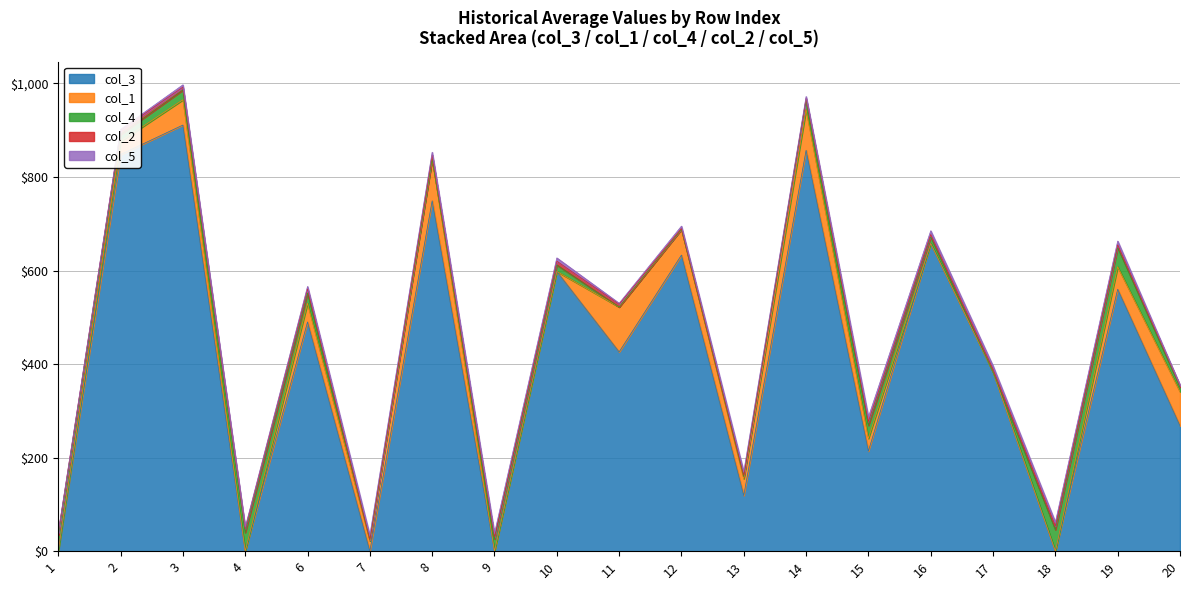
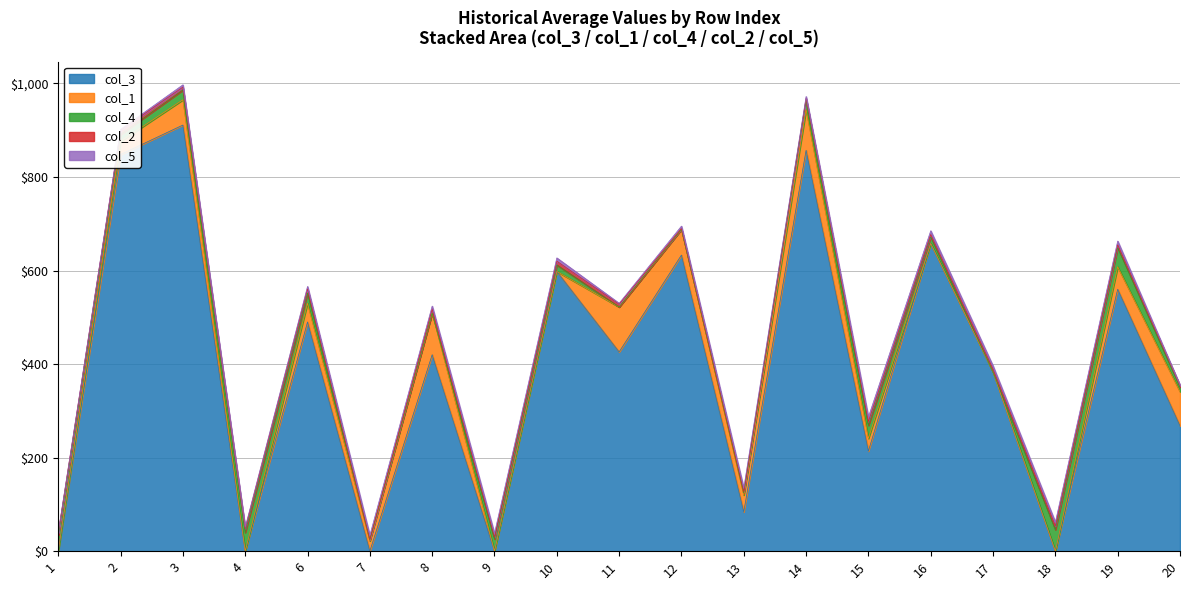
  {
    "col_3": {
      "3": "$910",
      "6": "$490",
      "7": "$0",
-     "8": "$750",
+     "8": "$420",
      "11": "$430",
      "12": "$630",
-     "13": "$120",
+     "13": "$80",
      "14": "$860",
      "15": "$210",
      "19": "$560",
      "20": "$270"
    },
    "col_1": {
      "3": "$50",
      "6": "$40",
      "14": "$90",
      "15": "$30",
      "19": "$50",
      "20": "$70"
    },
    "col_4": {
      "3": "$20",
      "4": "$40",
      "6": "$20",
      "10": "$10",
      "15": "$30",
      "18": "$50",
      "19": "$40"
    },
    "col_2": {
      "8": "$10",
      "10": "$10",
      "15": "$10",
      "17": "$10",
      "18": "$10",
      "19": "$10"
    },
    "col_5": {
      "7": "$10",
      "8": "$10",
      "9": "$10",
      "10": "$10",
      "13": "$10",
      "15": "$10",
      "16": "$10",
      "17": "$10",
      "18": "$10",
      "19": "$10"
    }
  }
